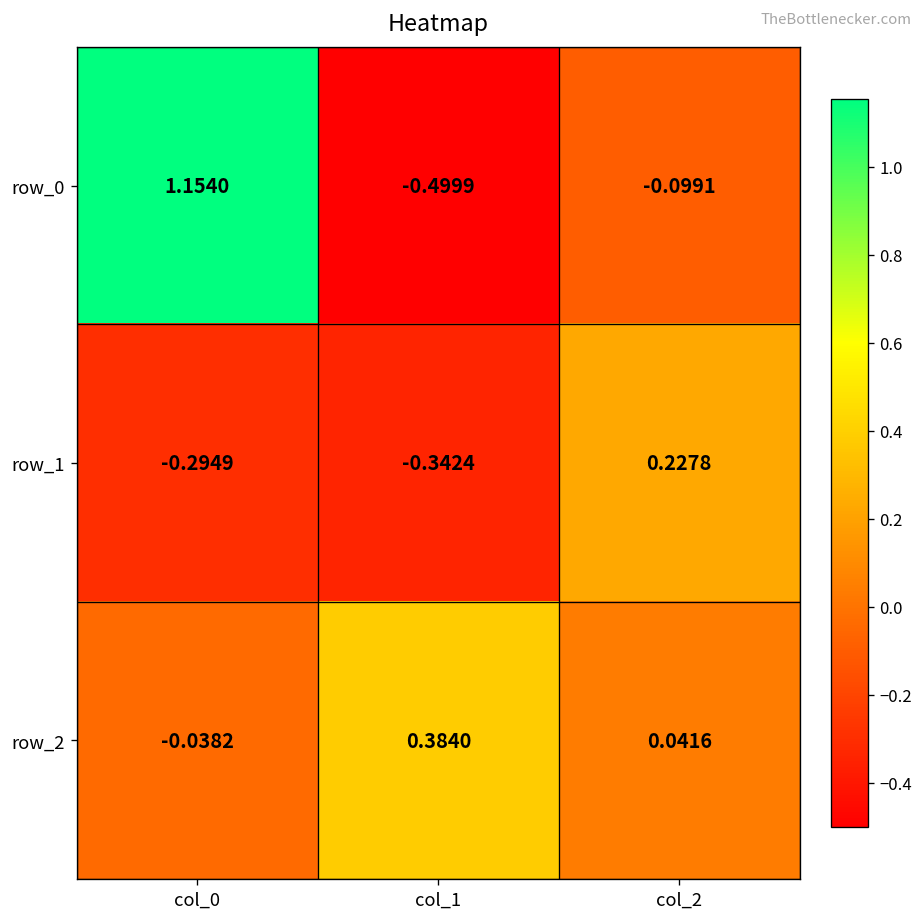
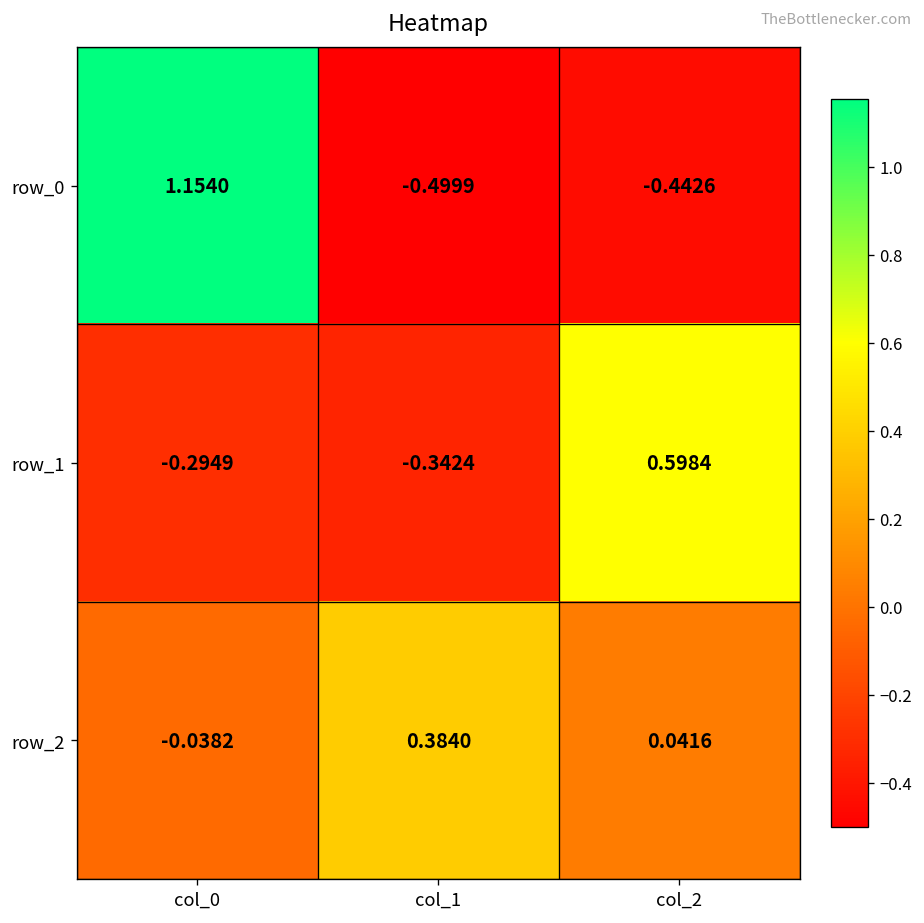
  {
    "row_0": {
      "col_0": 1.1540,
      "col_1": -0.4999,
-     "col_2": -0.0991
+     "col_2": -0.4426
    },
    "row_1": {
      "col_0": -0.2949,
      "col_1": -0.3424,
-     "col_2": 0.2278
+     "col_2": 0.5984
    },
    "row_2": {
      "col_0": -0.0382,
      "col_1": 0.3840,
      "col_2": 0.0416
    }
  }
